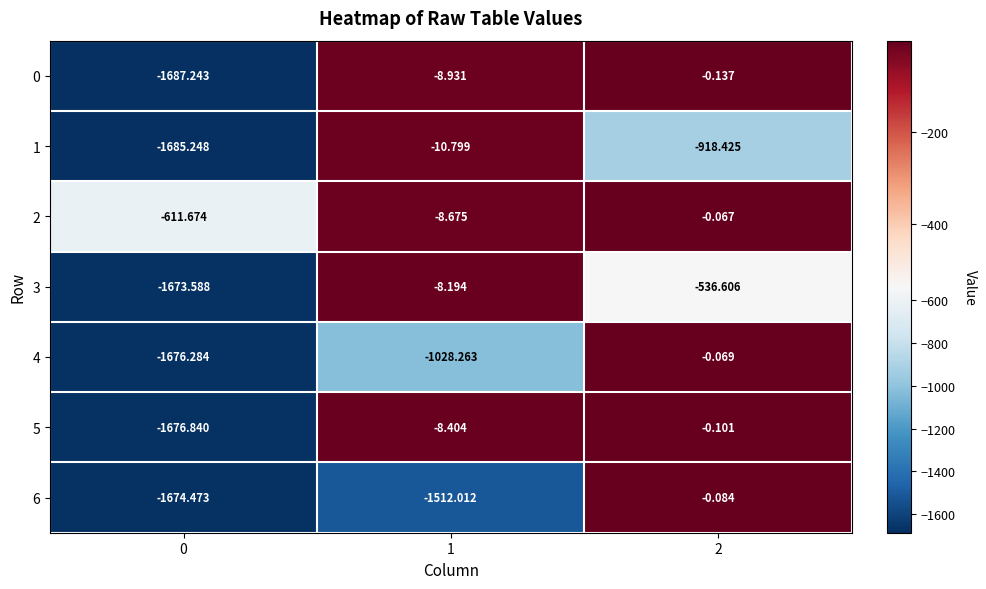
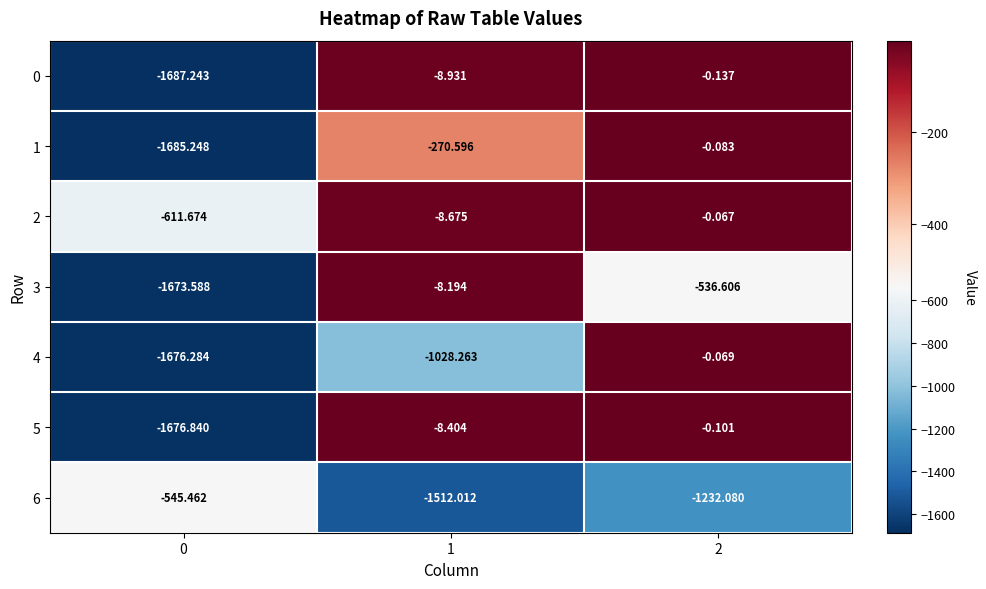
  {
    "0": {
      "0": -1687.243,
      "1": -8.931,
      "2": -0.137
    },
    "1": {
      "0": -1685.248,
-     "1": -10.799,
-     "2": -918.425
+     "1": -270.596,
+     "2": -0.083
    },
    "2": {
      "0": -611.674,
      "1": -8.675,
      "2": -0.067
    },
    "3": {
      "0": -1673.588,
      "1": -8.194,
      "2": -536.606
    },
    "4": {
      "0": -1676.284,
      "1": -1028.263,
      "2": -0.069
    },
    "5": {
      "0": -1676.840,
      "1": -8.404,
      "2": -0.101
    },
    "6": {
-     "0": -1674.473,
+     "0": -545.462,
      "1": -1512.012,
-     "2": -0.084
+     "2": -1232.080
    }
  }
